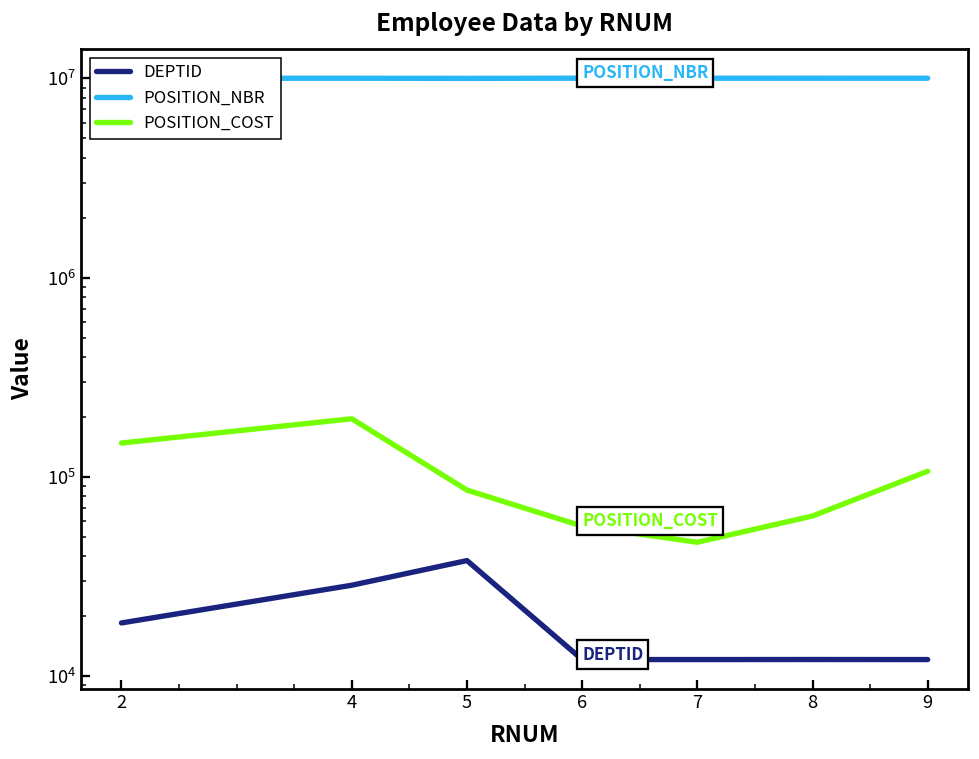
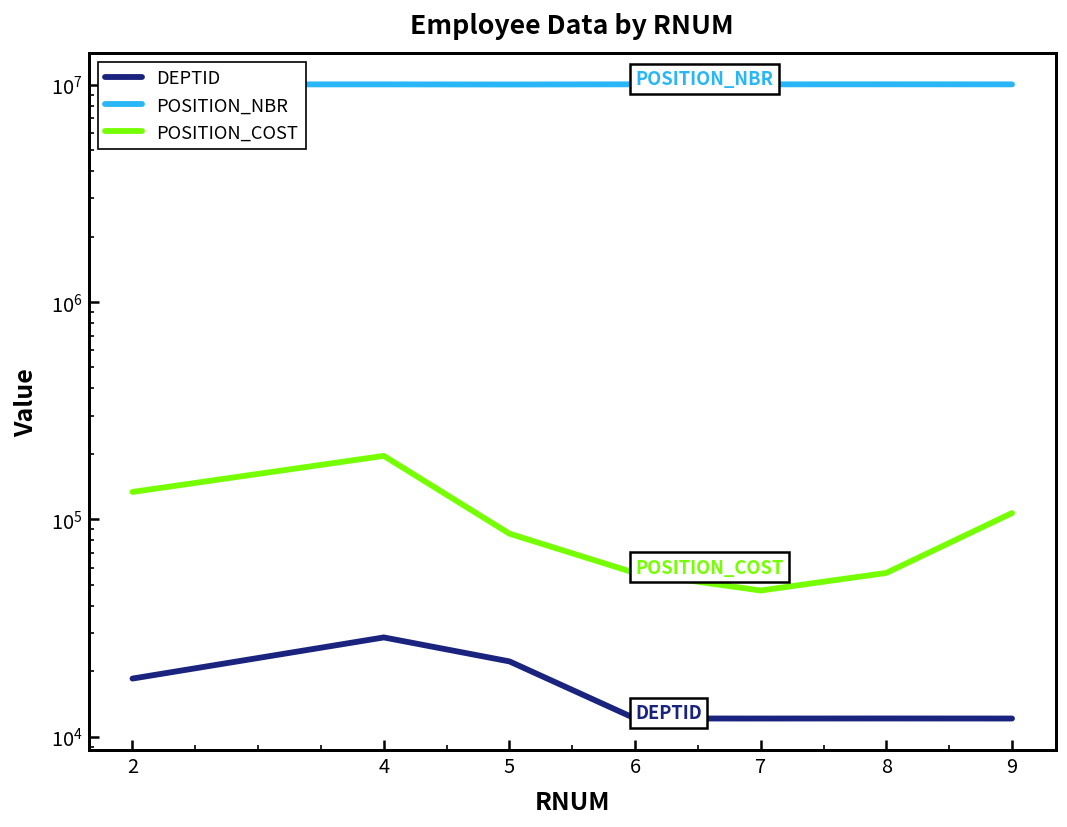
  {
    "DEPTID": {
      "2": 19000,
      "4": 29000,
-     "5": 38000,
+     "5": 22000,
      "7": 12000,
      "8": 12000,
      "9": 12000
    },
    "POSITION_NBR": {
      "4": 10000000,
      "5": 10000000,
      "8": 10000000,
      "9": 10000000
    },
    "POSITION_COST": {
-     "2": 150000,
+     "2": 130000,
      "4": 200000,
      "5": 90000,
      "7": 47000,
-     "8": 64000,
+     "8": 57000,
      "9": 110000
    }
  }
